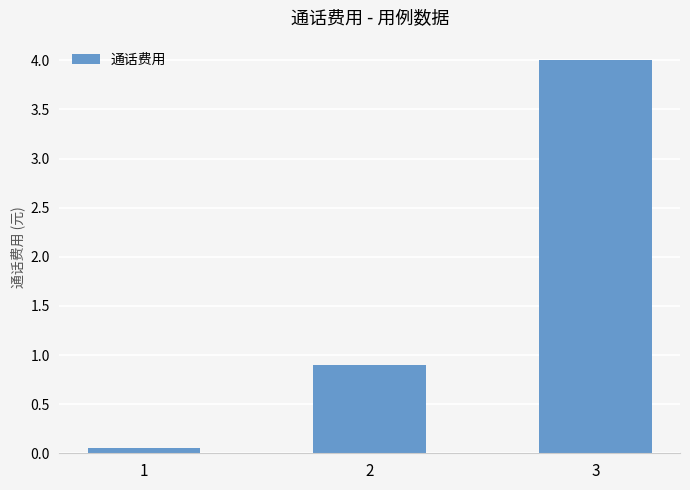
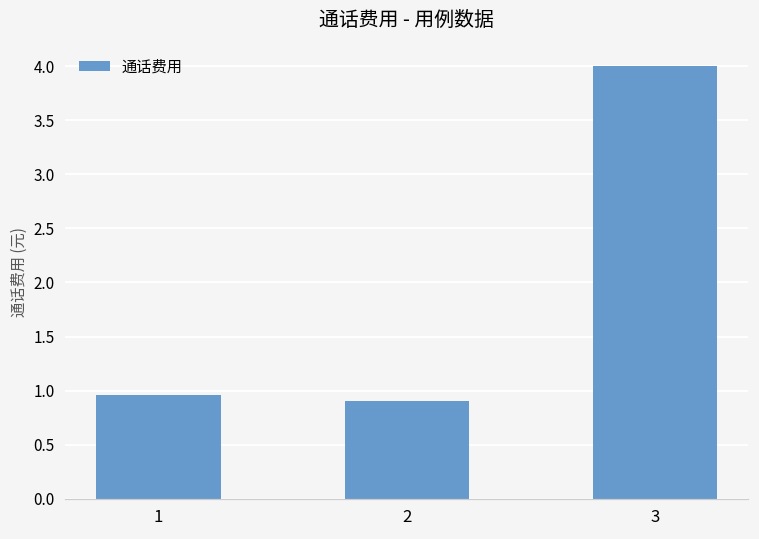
  {
-   "1": 0.1,
+   "1": 1.0,
    "2": 0.9,
    "3": 4.0
  }
